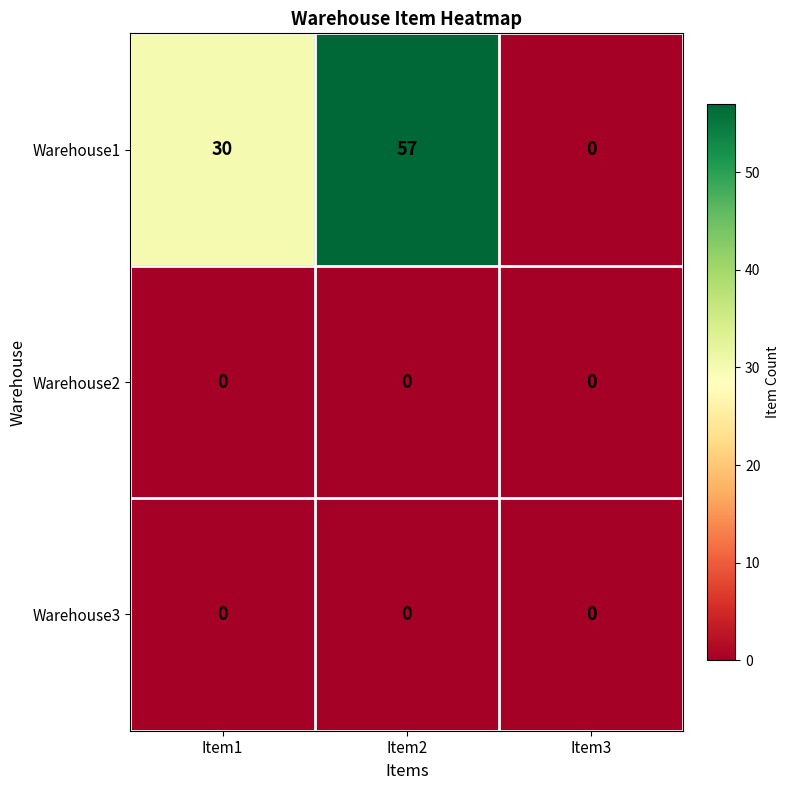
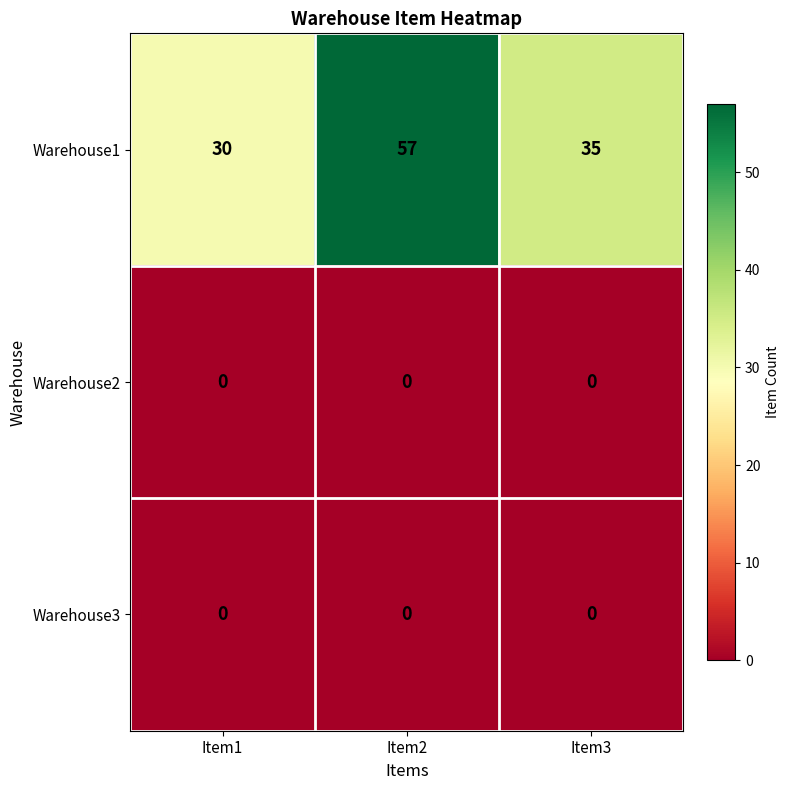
  {
    "Warehouse1": {
      "Item1": 30,
      "Item2": 57,
-     "Item3": 0
+     "Item3": 35
    },
    "Warehouse2": {
      "Item1": 0,
      "Item2": 0,
      "Item3": 0
    },
    "Warehouse3": {
      "Item1": 0,
      "Item2": 0,
      "Item3": 0
    }
  }
